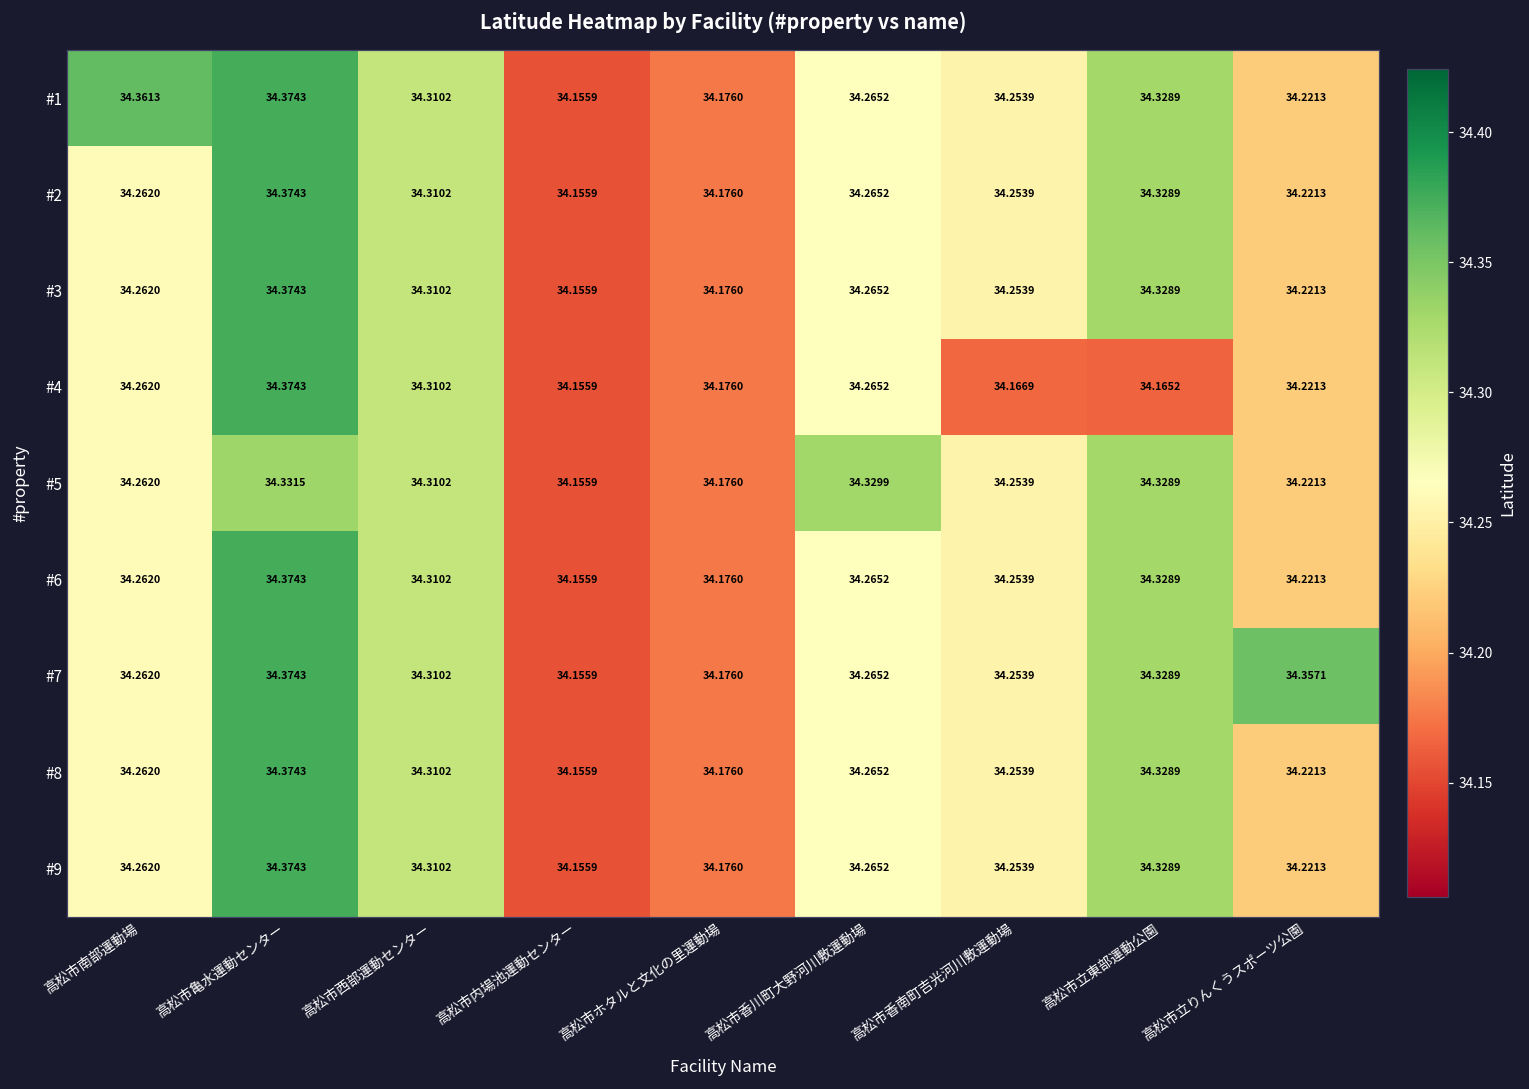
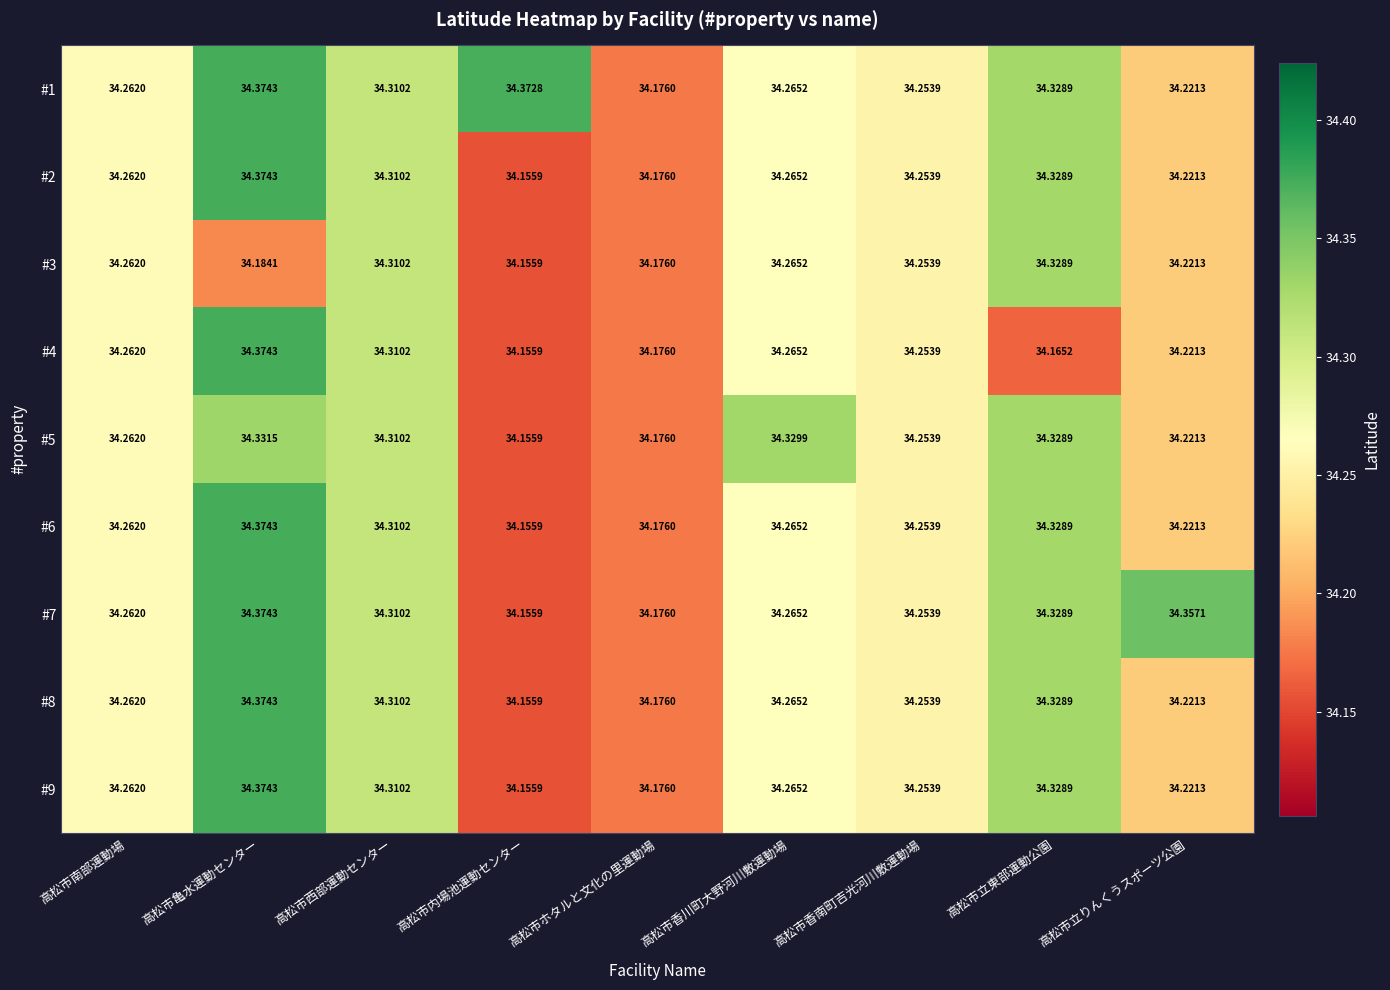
  {
    "#1": {
-     "高松市南部運動場": 34.3613,
+     "高松市南部運動場": 34.2620,
      "高松市亀水運動センター": 34.3743,
      "高松市西部運動センター": 34.3102,
-     "高松市内場池運動センター": 34.1559,
+     "高松市内場池運動センター": 34.3728,
      "高松市ホタルと文化の里運動場": 34.1760,
      "高松市香川町大野河川敷運動場": 34.2652,
      "高松市香南町吉光河川敷運動場": 34.2539,
      "高松市立東部運動公園": 34.3289,
      "高松市立りんくうスポーツ公園": 34.2213
    },
    "#2": {
      "高松市南部運動場": 34.2620,
      "高松市亀水運動センター": 34.3743,
      "高松市西部運動センター": 34.3102,
      "高松市内場池運動センター": 34.1559,
      "高松市ホタルと文化の里運動場": 34.1760,
      "高松市香川町大野河川敷運動場": 34.2652,
      "高松市香南町吉光河川敷運動場": 34.2539,
      "高松市立東部運動公園": 34.3289,
      "高松市立りんくうスポーツ公園": 34.2213
    },
    "#3": {
      "高松市南部運動場": 34.2620,
-     "高松市亀水運動センター": 34.3743,
+     "高松市亀水運動センター": 34.1841,
      "高松市西部運動センター": 34.3102,
      "高松市内場池運動センター": 34.1559,
      "高松市ホタルと文化の里運動場": 34.1760,
      "高松市香川町大野河川敷運動場": 34.2652,
      "高松市香南町吉光河川敷運動場": 34.2539,
      "高松市立東部運動公園": 34.3289,
      "高松市立りんくうスポーツ公園": 34.2213
    },
    "#4": {
      "高松市南部運動場": 34.2620,
      "高松市亀水運動センター": 34.3743,
      "高松市西部運動センター": 34.3102,
      "高松市内場池運動センター": 34.1559,
      "高松市ホタルと文化の里運動場": 34.1760,
      "高松市香川町大野河川敷運動場": 34.2652,
-     "高松市香南町吉光河川敷運動場": 34.1669,
+     "高松市香南町吉光河川敷運動場": 34.2539,
      "高松市立東部運動公園": 34.1652,
      "高松市立りんくうスポーツ公園": 34.2213
    },
    "#5": {
      "高松市南部運動場": 34.2620,
      "高松市亀水運動センター": 34.3315,
      "高松市西部運動センター": 34.3102,
      "高松市内場池運動センター": 34.1559,
      "高松市ホタルと文化の里運動場": 34.1760,
      "高松市香川町大野河川敷運動場": 34.3299,
      "高松市香南町吉光河川敷運動場": 34.2539,
      "高松市立東部運動公園": 34.3289,
      "高松市立りんくうスポーツ公園": 34.2213
    },
    "#6": {
      "高松市南部運動場": 34.2620,
      "高松市亀水運動センター": 34.3743,
      "高松市西部運動センター": 34.3102,
      "高松市内場池運動センター": 34.1559,
      "高松市ホタルと文化の里運動場": 34.1760,
      "高松市香川町大野河川敷運動場": 34.2652,
      "高松市香南町吉光河川敷運動場": 34.2539,
      "高松市立東部運動公園": 34.3289,
      "高松市立りんくうスポーツ公園": 34.2213
    },
    "#7": {
      "高松市南部運動場": 34.2620,
      "高松市亀水運動センター": 34.3743,
      "高松市西部運動センター": 34.3102,
      "高松市内場池運動センター": 34.1559,
      "高松市ホタルと文化の里運動場": 34.1760,
      "高松市香川町大野河川敷運動場": 34.2652,
      "高松市香南町吉光河川敷運動場": 34.2539,
      "高松市立東部運動公園": 34.3289,
      "高松市立りんくうスポーツ公園": 34.3571
    },
    "#8": {
      "高松市南部運動場": 34.2620,
      "高松市亀水運動センター": 34.3743,
      "高松市西部運動センター": 34.3102,
      "高松市内場池運動センター": 34.1559,
      "高松市ホタルと文化の里運動場": 34.1760,
      "高松市香川町大野河川敷運動場": 34.2652,
      "高松市香南町吉光河川敷運動場": 34.2539,
      "高松市立東部運動公園": 34.3289,
      "高松市立りんくうスポーツ公園": 34.2213
    },
    "#9": {
      "高松市南部運動場": 34.2620,
      "高松市亀水運動センター": 34.3743,
      "高松市西部運動センター": 34.3102,
      "高松市内場池運動センター": 34.1559,
      "高松市ホタルと文化の里運動場": 34.1760,
      "高松市香川町大野河川敷運動場": 34.2652,
      "高松市香南町吉光河川敷運動場": 34.2539,
      "高松市立東部運動公園": 34.3289,
      "高松市立りんくうスポーツ公園": 34.2213
    }
  }
